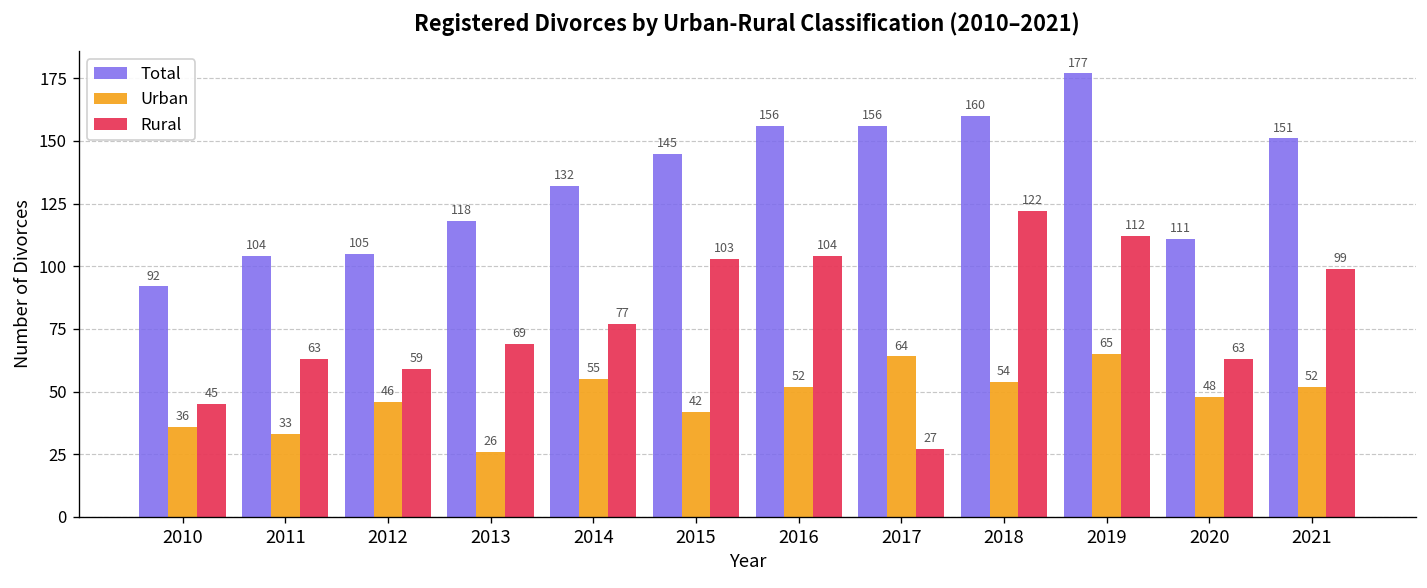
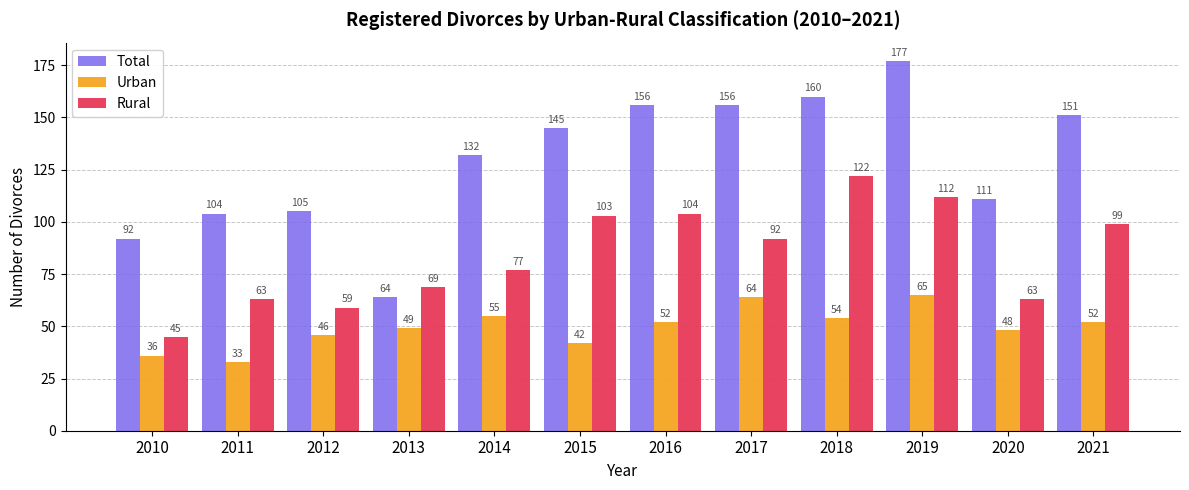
  {
    "Total": {
      "2010": 92,
      "2011": 104,
      "2012": 105,
-     "2013": 118,
+     "2013": 64,
      "2014": 132,
      "2015": 145,
      "2016": 156,
      "2017": 156,
      "2018": 160,
      "2019": 177,
      "2020": 111,
      "2021": 151
    },
    "Urban": {
      "2010": 36,
      "2011": 33,
      "2012": 46,
-     "2013": 26,
+     "2013": 49,
      "2014": 55,
      "2015": 42,
      "2016": 52,
      "2017": 64,
      "2018": 54,
      "2019": 65,
      "2020": 48,
      "2021": 52
    },
    "Rural": {
      "2010": 45,
      "2011": 63,
      "2012": 59,
      "2013": 69,
      "2014": 77,
      "2015": 103,
      "2016": 104,
-     "2017": 27,
+     "2017": 92,
      "2018": 122,
      "2019": 112,
      "2020": 63,
      "2021": 99
    }
  }
